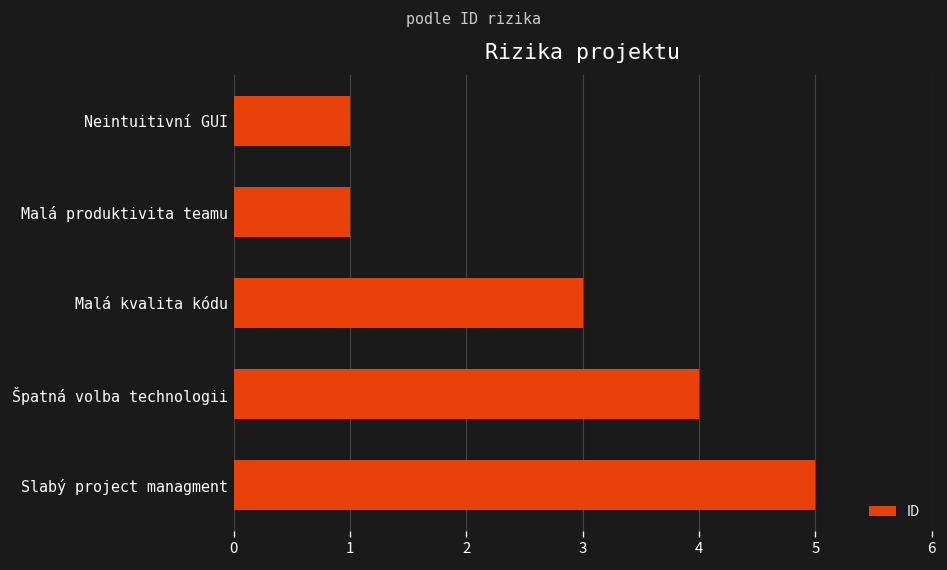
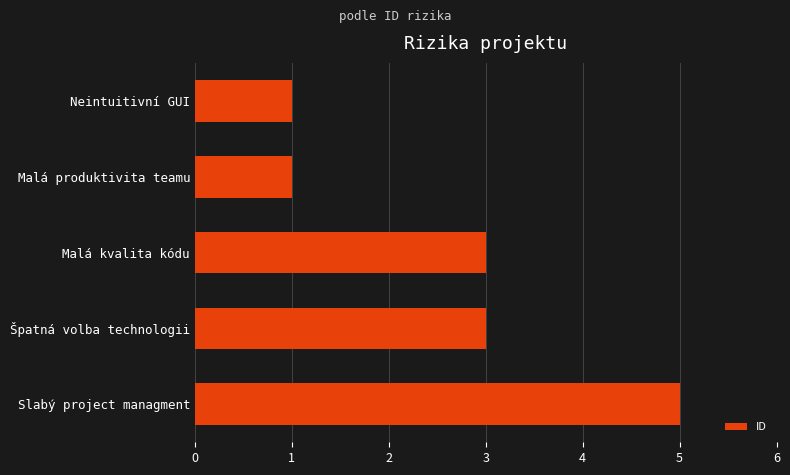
  {
    "Neintuitivní GUI": 1,
    "Malá produktivita teamu": 1,
    "Malá kvalita kódu": 3,
-   "Špatná volba technologii": 4,
+   "Špatná volba technologii": 3,
    "Slabý project managment": 5
  }
